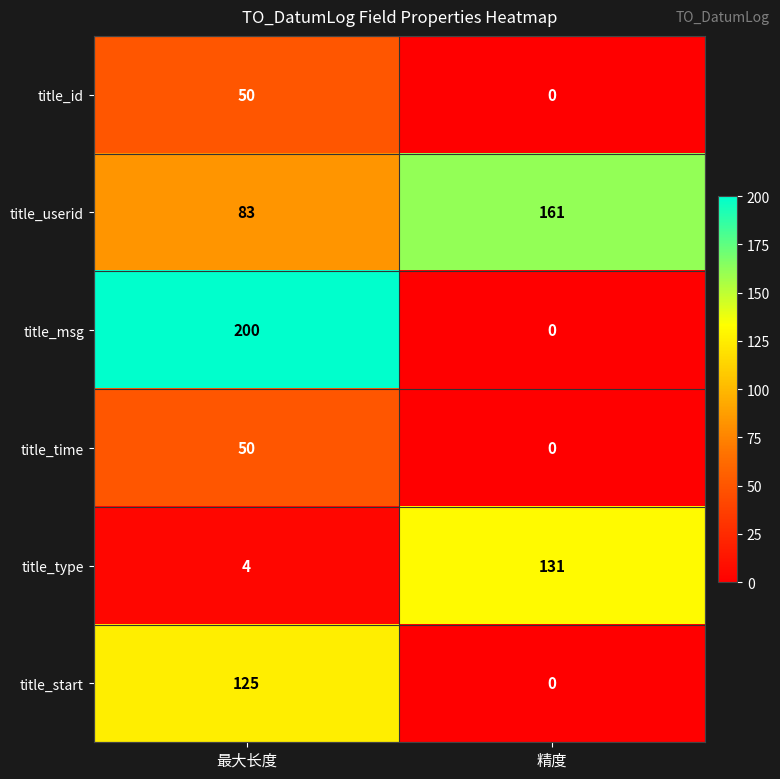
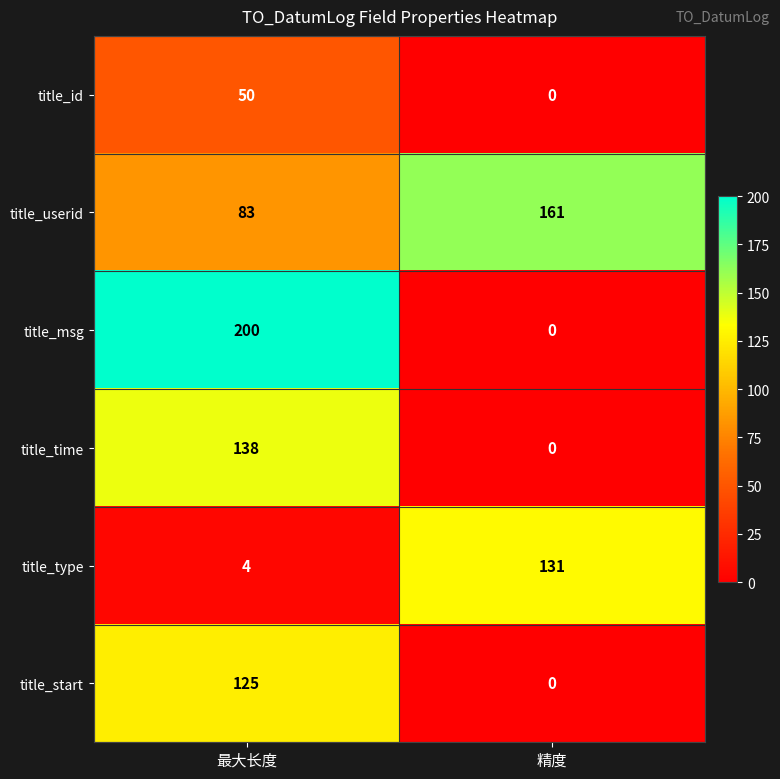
  {
    "title_id": {
      "最大长度": 50,
      "精度": 0
    },
    "title_userid": {
      "最大长度": 83,
      "精度": 161
    },
    "title_msg": {
      "最大长度": 200,
      "精度": 0
    },
    "title_time": {
-     "最大长度": 50,
+     "最大长度": 138,
      "精度": 0
    },
    "title_type": {
      "最大长度": 4,
      "精度": 131
    },
    "title_start": {
      "最大长度": 125,
      "精度": 0
    }
  }
